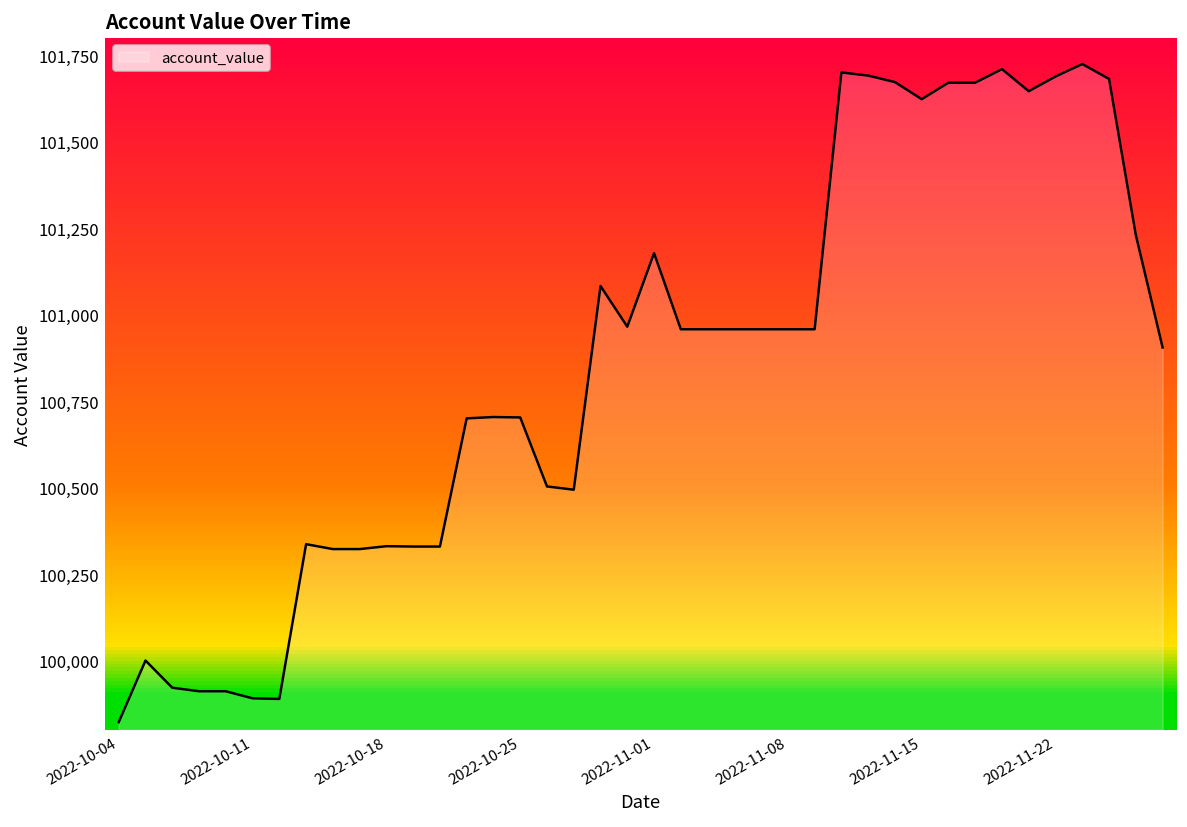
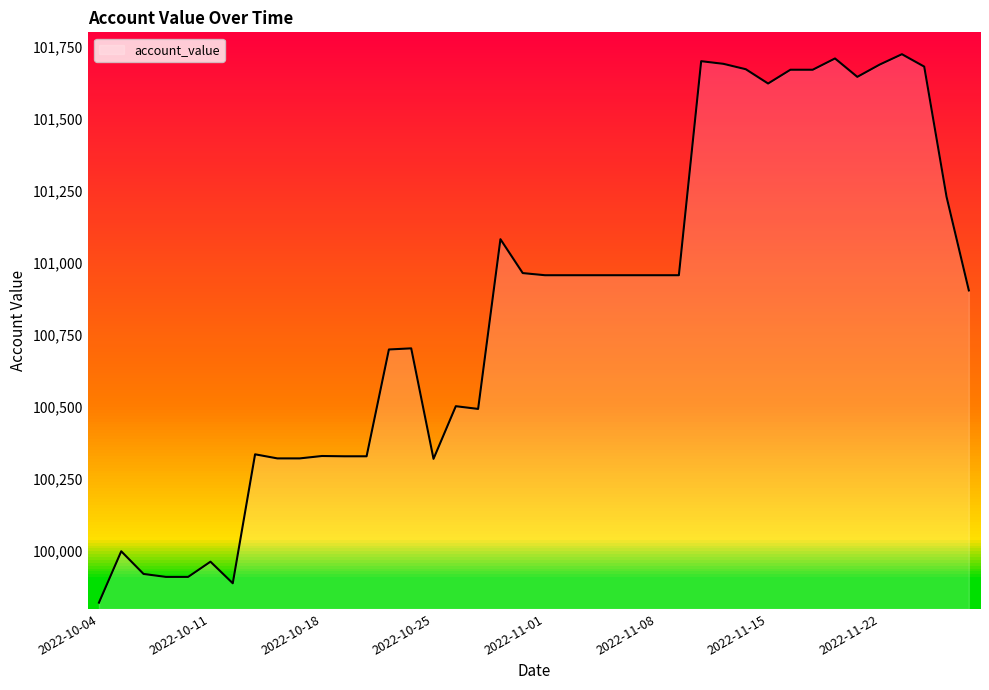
  {
    "account_value": {
      "2022-10-04": "99,820",
-     "2022-10-11": "99,890",
+     "2022-10-11": "99,960",
      "2022-10-18": "100,330",
-     "2022-10-25": "100,700",
-     "2022-11-01": "101,180",
+     "2022-10-25": "100,320",
+     "2022-11-01": "100,960",
      "2022-11-08": "100,960",
      "2022-11-15": "101,620",
      "2022-11-22": "101,690"
    }
  }
